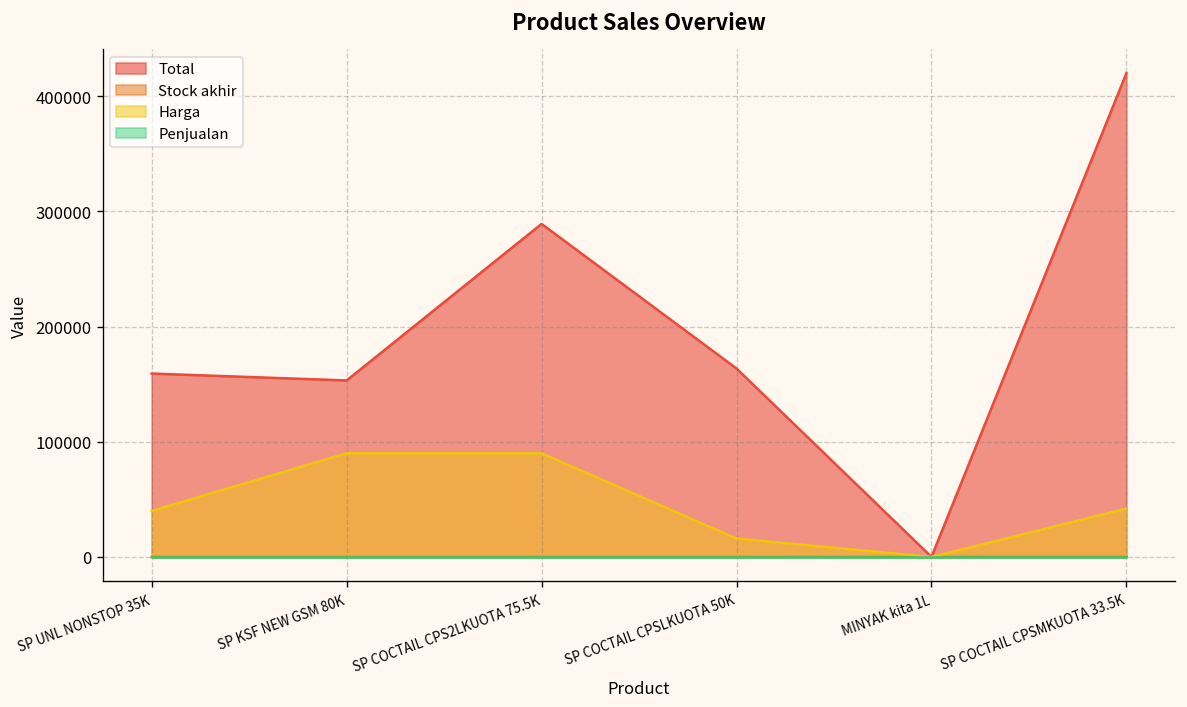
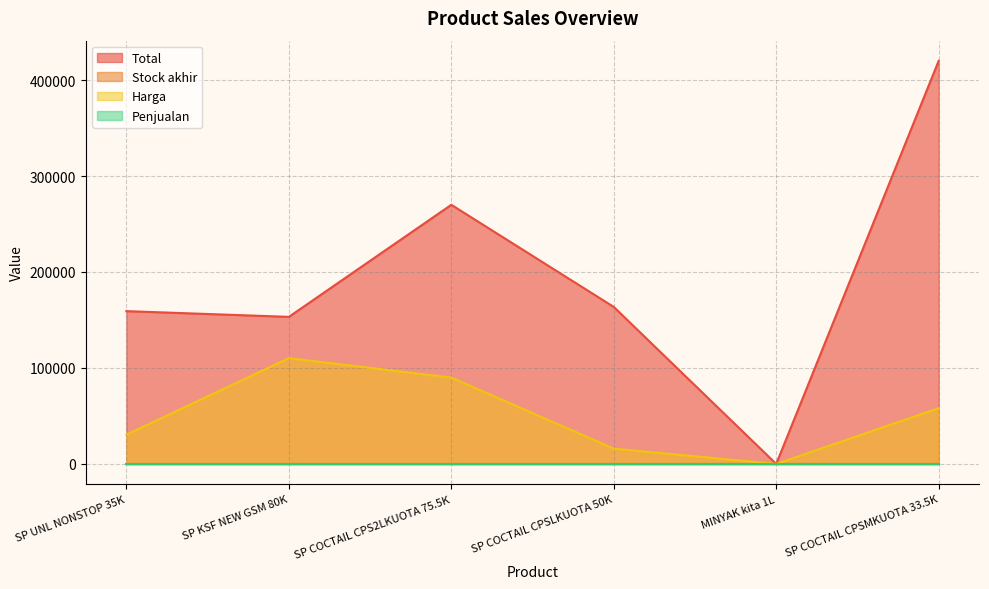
  {
    "Total": {
      "SP UNL NONSTOP 35K": 160000,
      "SP KSF NEW GSM 80K": 150000,
-     "SP COCTAIL CPS2LKUOTA 75.5K": 290000,
+     "SP COCTAIL CPS2LKUOTA 75.5K": 270000,
      "SP COCTAIL CPSLKUOTA 50K": 160000,
      "SP COCTAIL CPSMKUOTA 33.5K": 420000
    },
    "Harga": {
-     "SP UNL NONSTOP 35K": 40000,
-     "SP KSF NEW GSM 80K": 90000,
+     "SP UNL NONSTOP 35K": 30000,
+     "SP KSF NEW GSM 80K": 110000,
      "SP COCTAIL CPS2LKUOTA 75.5K": 90000,
      "SP COCTAIL CPSLKUOTA 50K": 20000,
-     "SP COCTAIL CPSMKUOTA 33.5K": 40000
+     "SP COCTAIL CPSMKUOTA 33.5K": 60000
    },
    "Penjualan": {
      "SP UNL NONSTOP 35K": 0,
      "SP KSF NEW GSM 80K": 0,
      "SP COCTAIL CPS2LKUOTA 75.5K": 0,
      "SP COCTAIL CPSLKUOTA 50K": 0,
      "SP COCTAIL CPSMKUOTA 33.5K": 0
    }
  }
